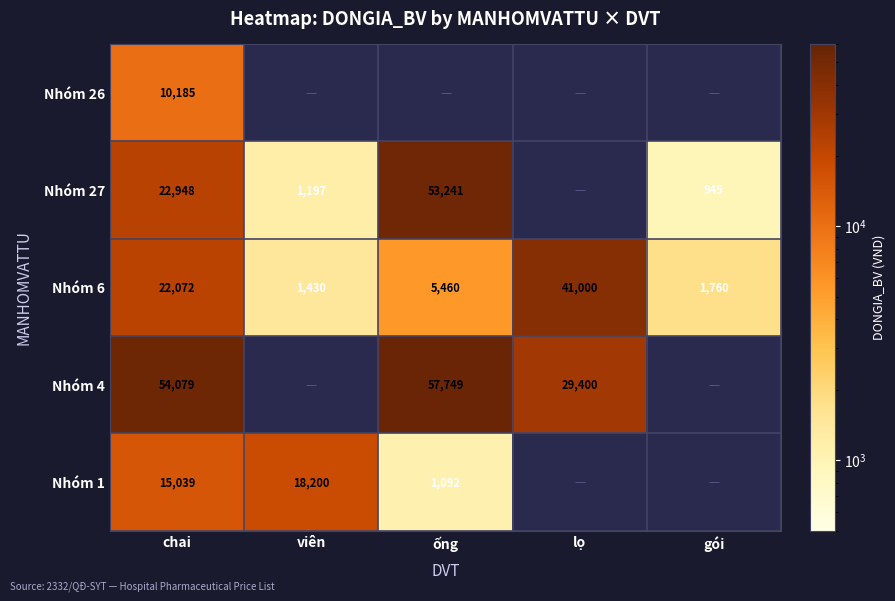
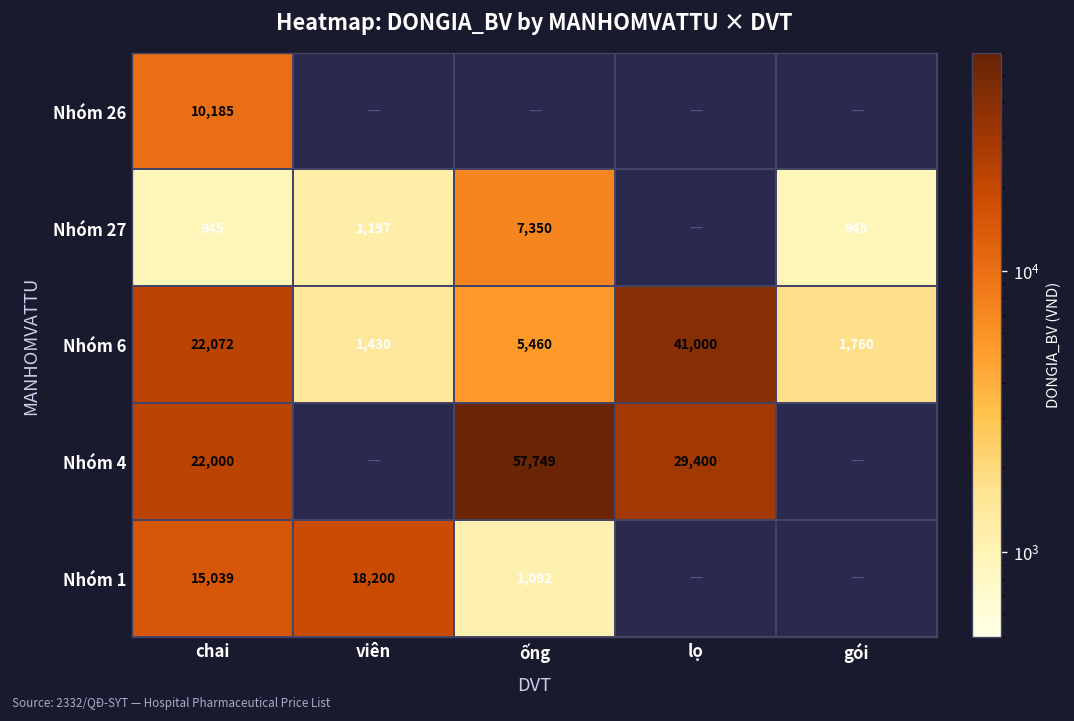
  {
    "Nhóm 26": {
      "chai": "10,185"
    },
    "Nhóm 27": {
-     "chai": "22,948",
+     "chai": "945",
      "viên": "1,197",
-     "ống": "53,241",
+     "ống": "7,350",
      "gói": "945"
    },
    "Nhóm 6": {
      "chai": "22,072",
      "viên": "1,430",
      "ống": "5,460",
      "lọ": "41,000",
      "gói": "1,760"
    },
    "Nhóm 4": {
-     "chai": "54,079",
+     "chai": "22,000",
      "ống": "57,749",
      "lọ": "29,400"
    },
    "Nhóm 1": {
      "chai": "15,039",
      "viên": "18,200",
      "ống": "1,092"
    }
  }
